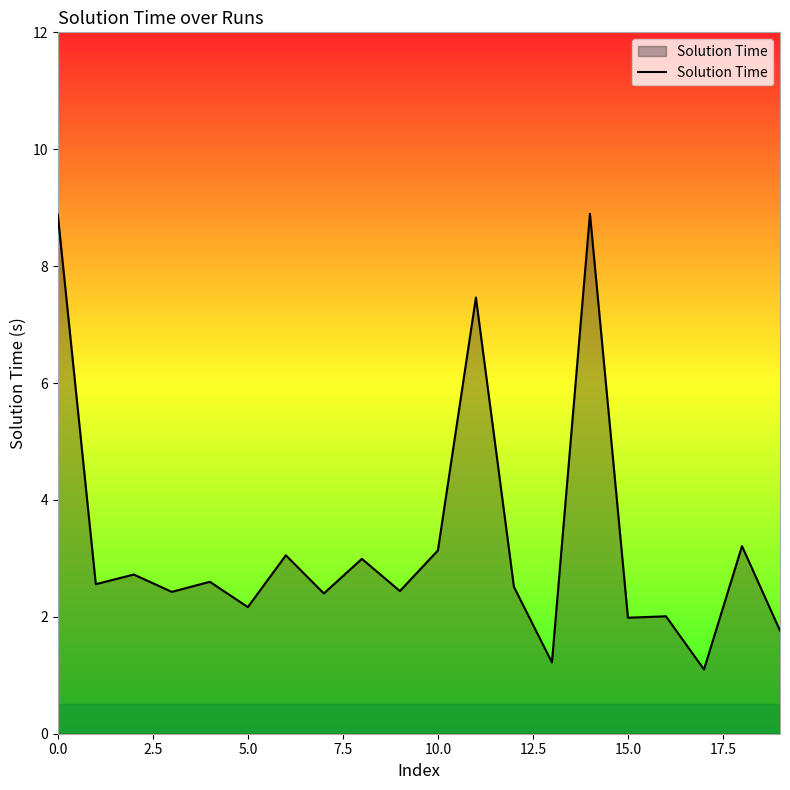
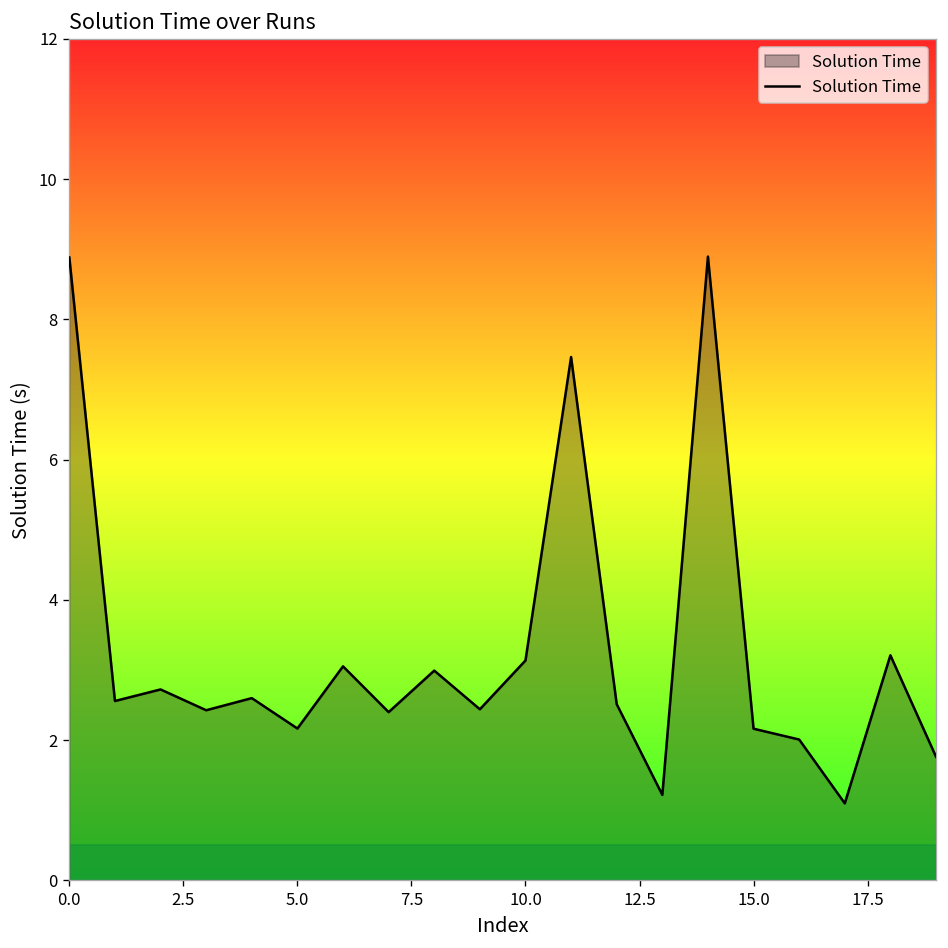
  {
    "0.0": 8.9,
    "5.0": 2.2,
    "10.0": 3.1,
-   "15.0": 2.0
+   "15.0": 2.2
  }
